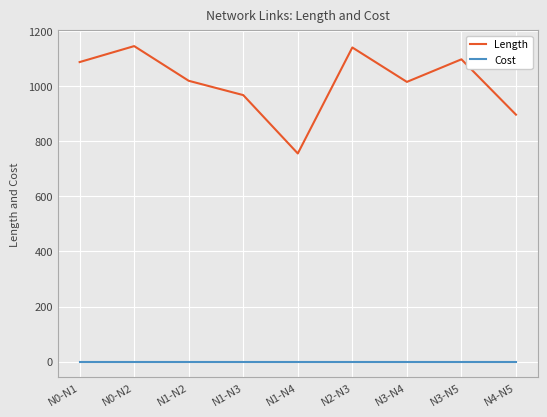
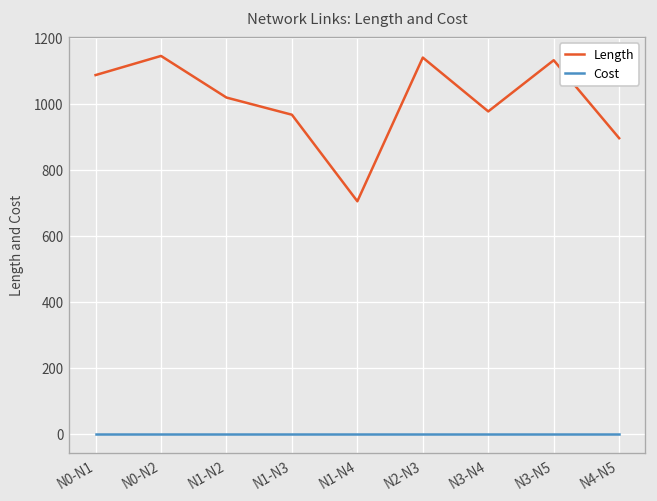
  {
    "Length": {
      "N0-N1": 1090,
      "N0-N2": 1150,
      "N1-N2": 1020,
      "N1-N3": 970,
-     "N1-N4": 760,
+     "N1-N4": 710,
      "N2-N3": 1140,
-     "N3-N4": 1020,
-     "N3-N5": 1100,
+     "N3-N4": 980,
+     "N3-N5": 1130,
      "N4-N5": 900
    },
    "Cost": {
      "N0-N1": 0,
      "N0-N2": 0,
      "N1-N2": 0,
      "N1-N3": 0,
      "N1-N4": 0,
      "N2-N3": 0,
      "N3-N4": 0,
      "N3-N5": 0,
      "N4-N5": 0
    }
  }
